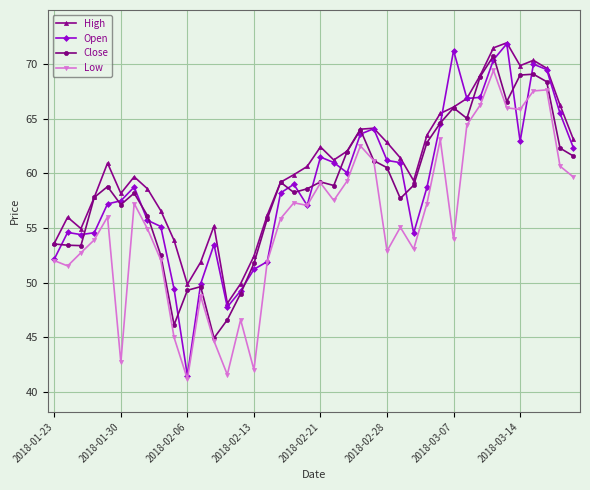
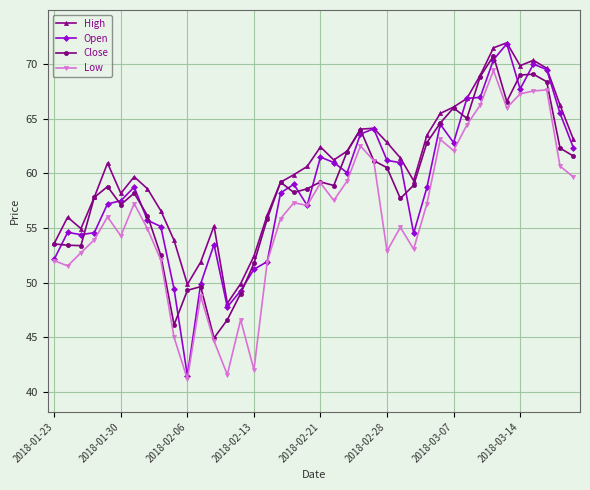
  {
    "Open": {
      "2018-01-30": 57.5,
      "2018-02-06": 41.5,
      "2018-02-13": 51.2,
      "2018-02-21": 61.5,
      "2018-02-28": 61.2,
-     "2018-03-07": 71.2,
-     "2018-03-14": 62.9
+     "2018-03-07": 62.8,
+     "2018-03-14": 67.7
    },
    "Low": {
-     "2018-01-30": 42.7,
+     "2018-01-30": 54.3,
      "2018-02-06": 41.2,
      "2018-02-13": 42.1,
      "2018-02-28": 52.9,
-     "2018-03-07": 54.0,
-     "2018-03-14": 65.9
+     "2018-03-07": 62.1,
+     "2018-03-14": 67.3
    }
  }
